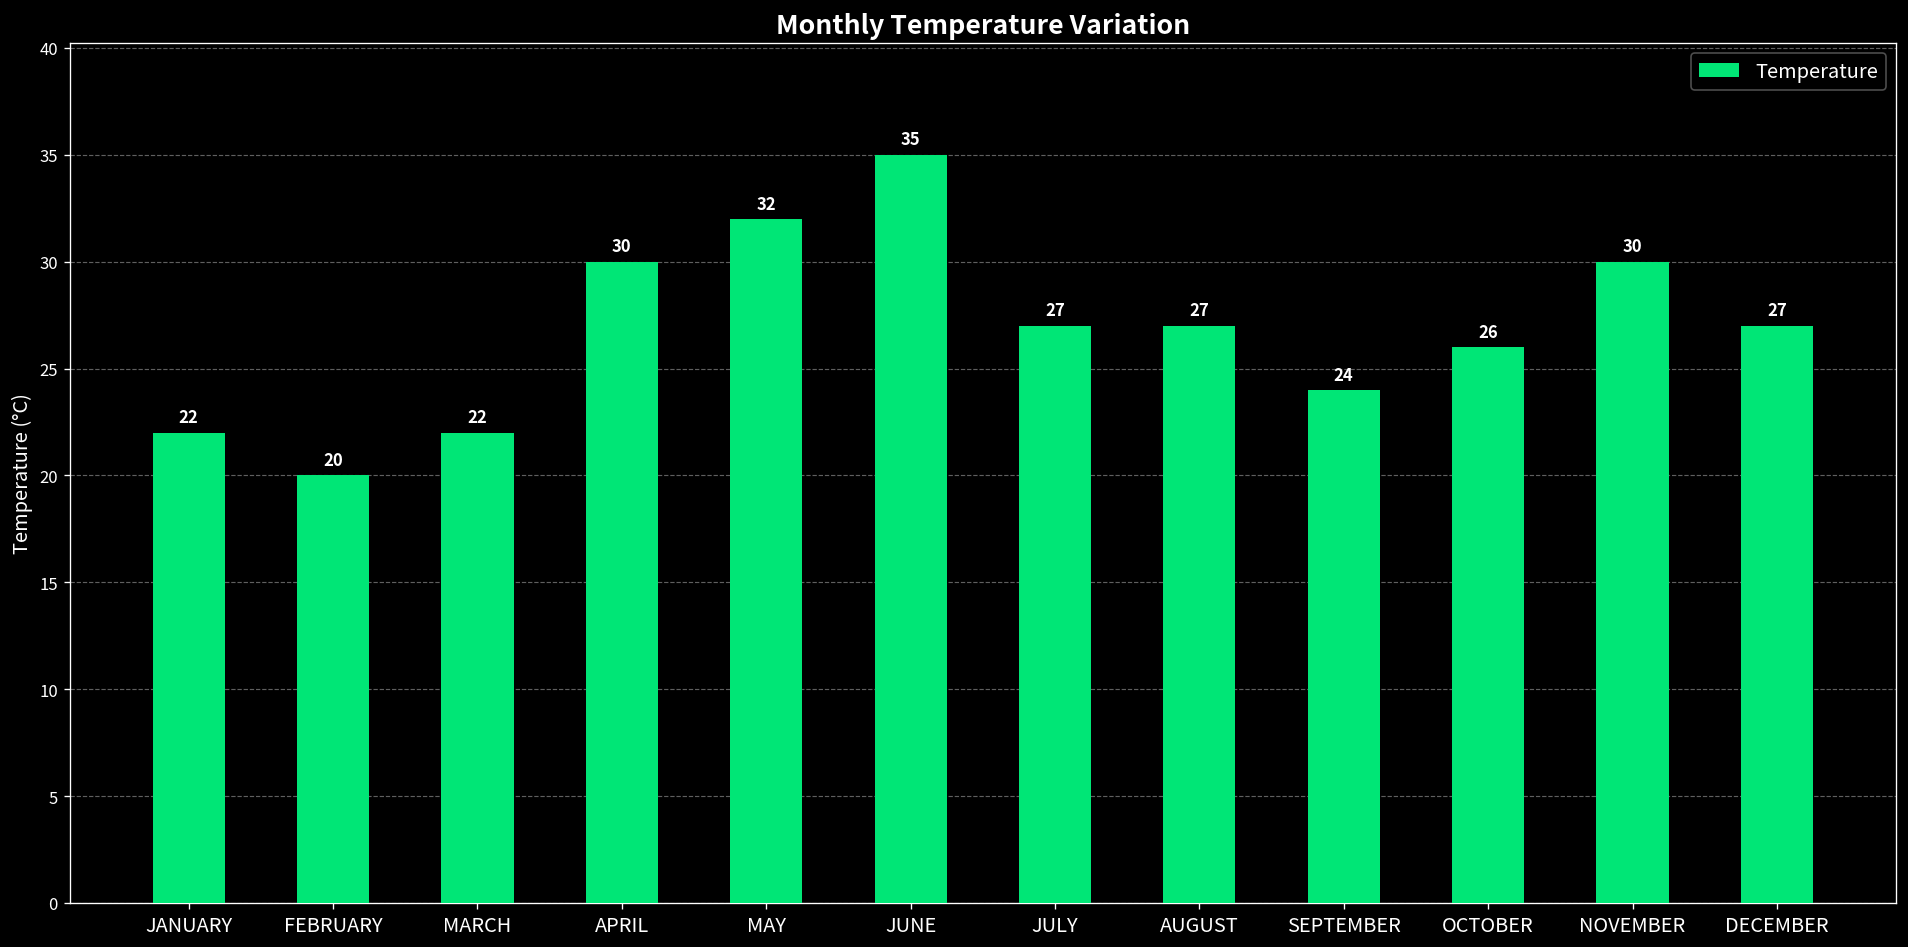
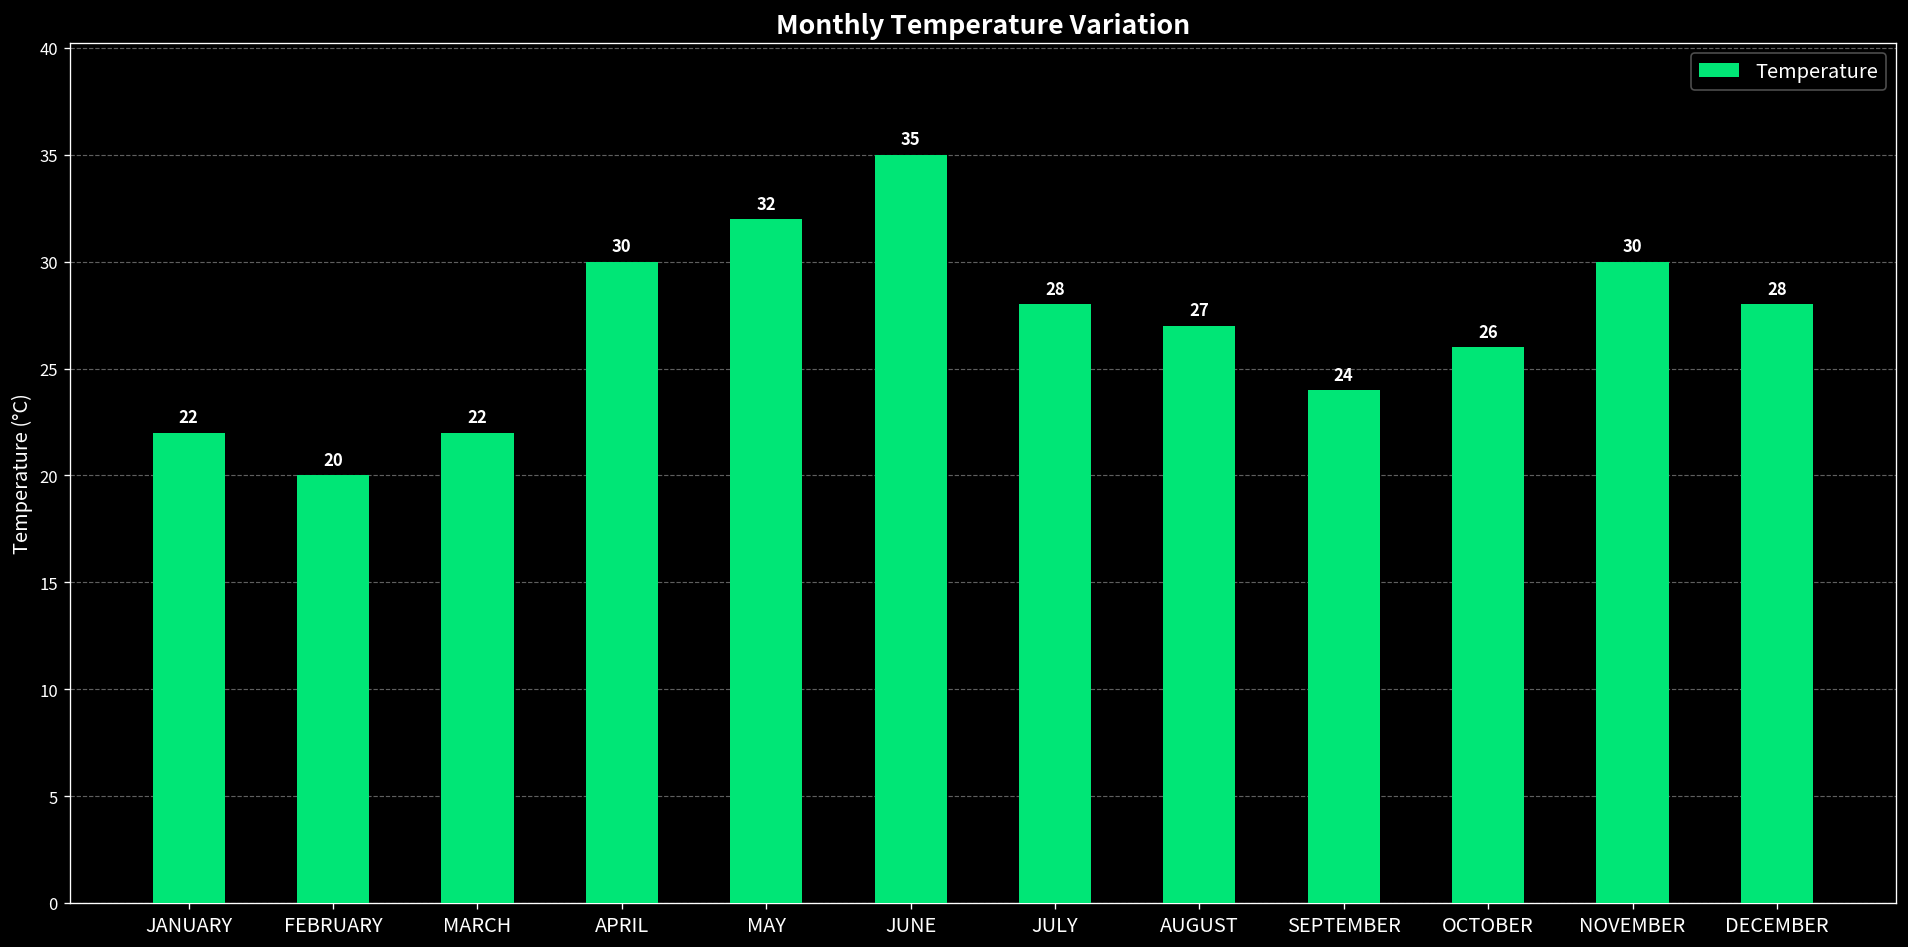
  {
    "JANUARY": 22,
    "FEBRUARY": 20,
    "MARCH": 22,
    "APRIL": 30,
    "MAY": 32,
    "JUNE": 35,
-   "JULY": 27,
+   "JULY": 28,
    "AUGUST": 27,
    "SEPTEMBER": 24,
    "OCTOBER": 26,
    "NOVEMBER": 30,
-   "DECEMBER": 27
+   "DECEMBER": 28
  }
